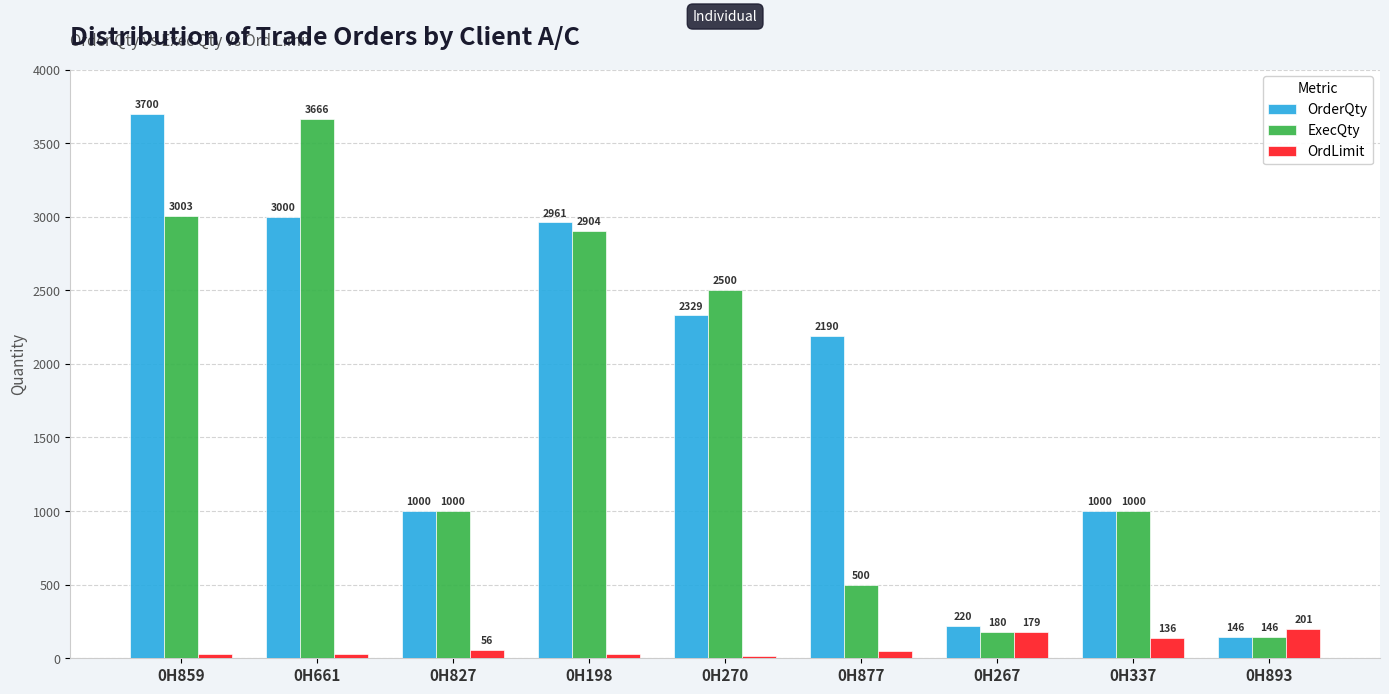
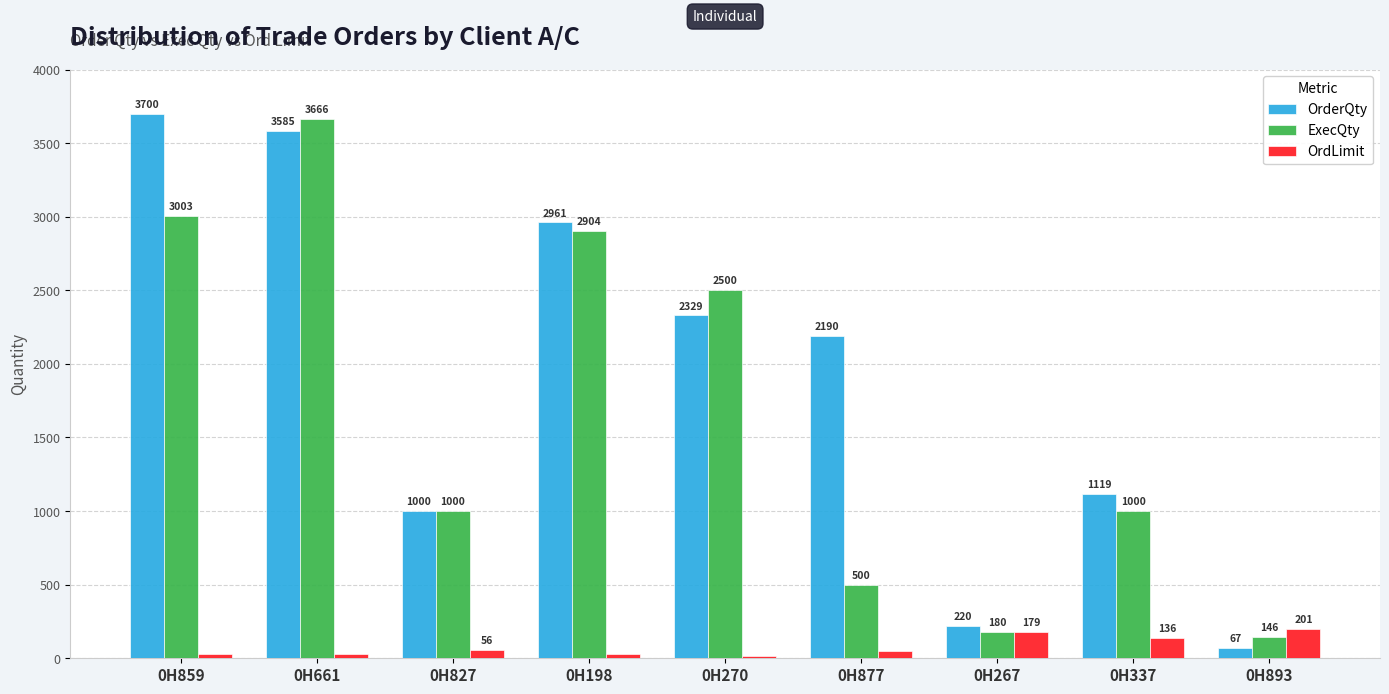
  {
    "OrderQty": {
      "0H859": 3700,
-     "0H661": 3000,
+     "0H661": 3585,
      "0H827": 1000,
      "0H198": 2961,
      "0H270": 2329,
      "0H877": 2190,
      "0H267": 220,
-     "0H337": 1000,
-     "0H893": 146
+     "0H337": 1119,
+     "0H893": 67
    },
    "ExecQty": {
      "0H859": 3003,
      "0H661": 3666,
      "0H827": 1000,
      "0H198": 2904,
      "0H270": 2500,
      "0H877": 500,
      "0H267": 180,
      "0H337": 1000,
      "0H893": 146
    },
    "OrdLimit": {
      "0H827": 56,
      "0H267": 179,
      "0H337": 136,
      "0H893": 201
    }
  }
